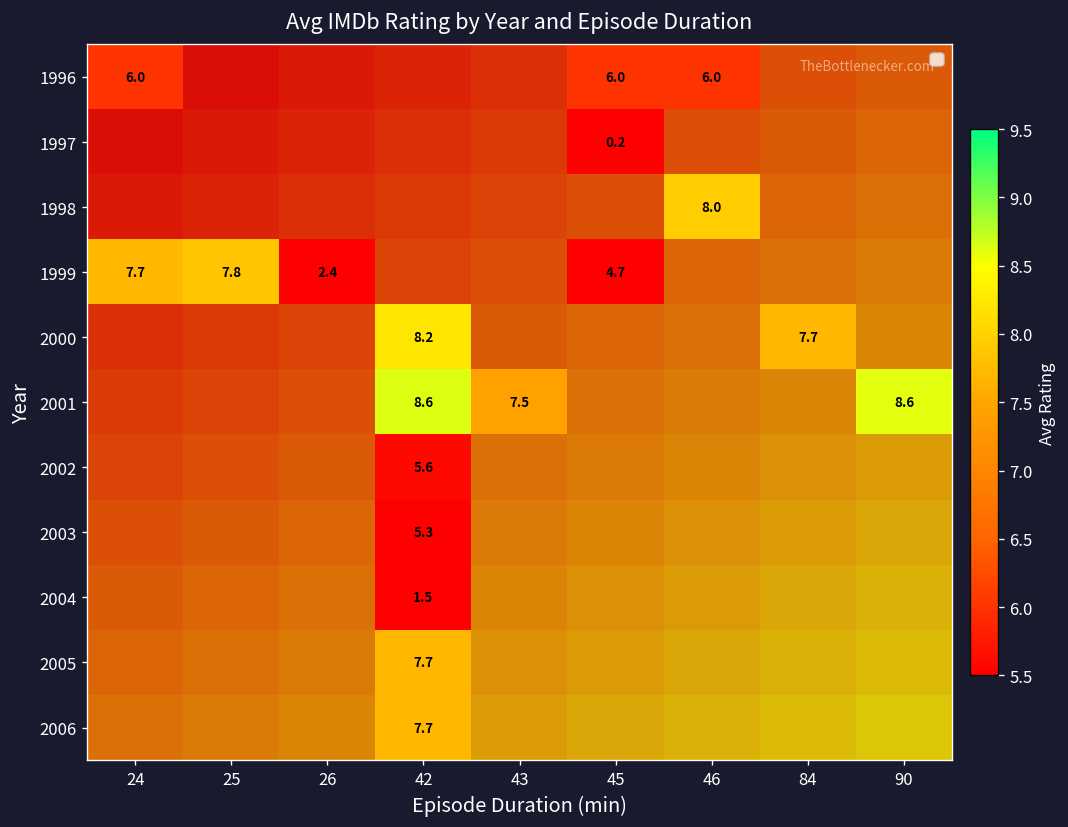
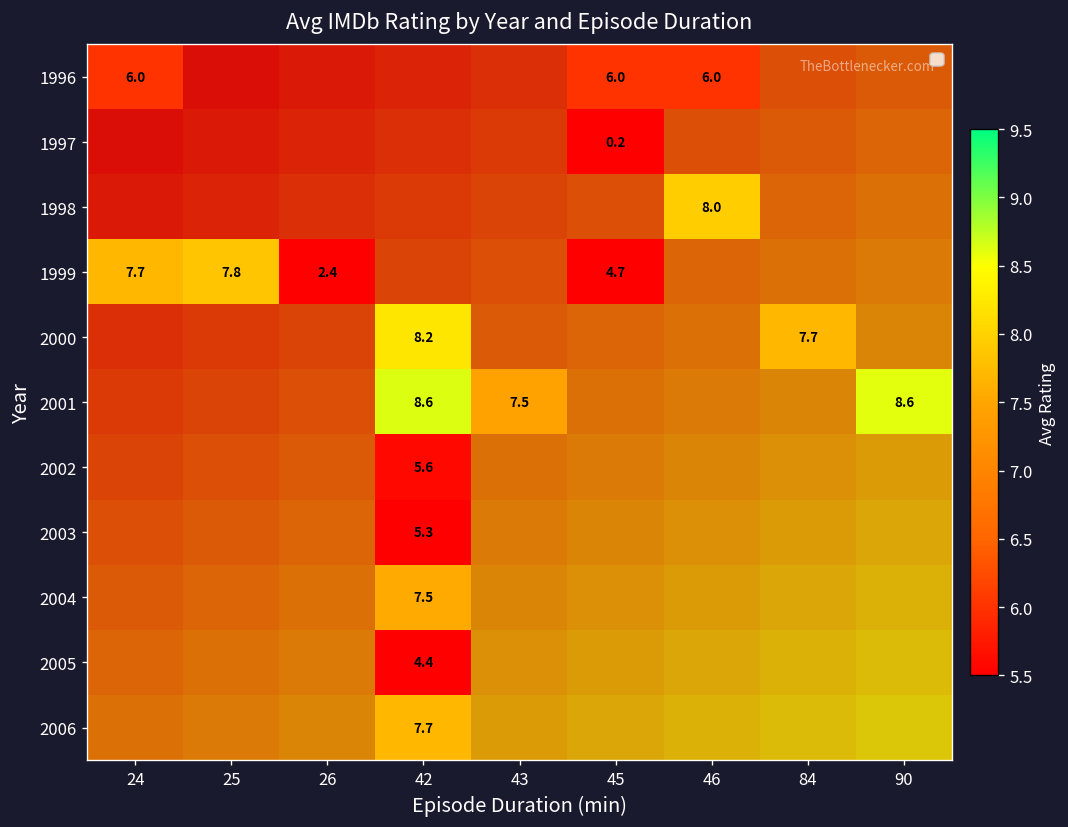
  {
    "1996": {
      "24": 6.0,
      "45": 6.0,
      "46": 6.0
    },
    "1997": {
      "45": 0.2
    },
    "1998": {
      "46": 8.0
    },
    "1999": {
      "24": 7.7,
      "25": 7.8,
      "26": 2.4,
      "45": 4.7
    },
    "2000": {
      "42": 8.2,
      "84": 7.7
    },
    "2001": {
      "42": 8.6,
      "43": 7.5,
      "90": 8.6
    },
    "2002": {
      "42": 5.6
    },
    "2003": {
      "42": 5.3
    },
    "2004": {
-     "42": 1.5
+     "42": 7.5
    },
    "2005": {
-     "42": 7.7
+     "42": 4.4
    },
    "2006": {
      "42": 7.7
    }
  }
